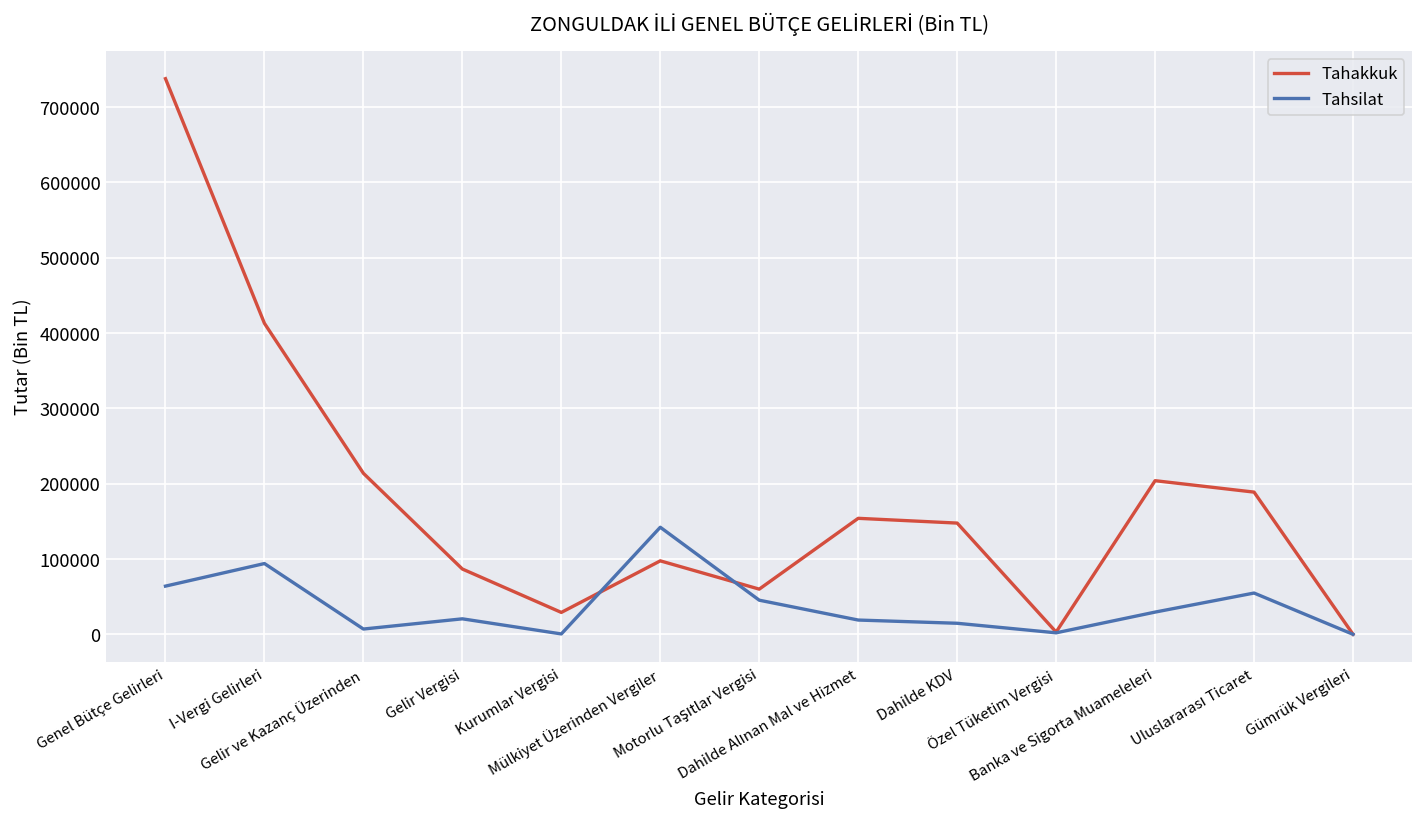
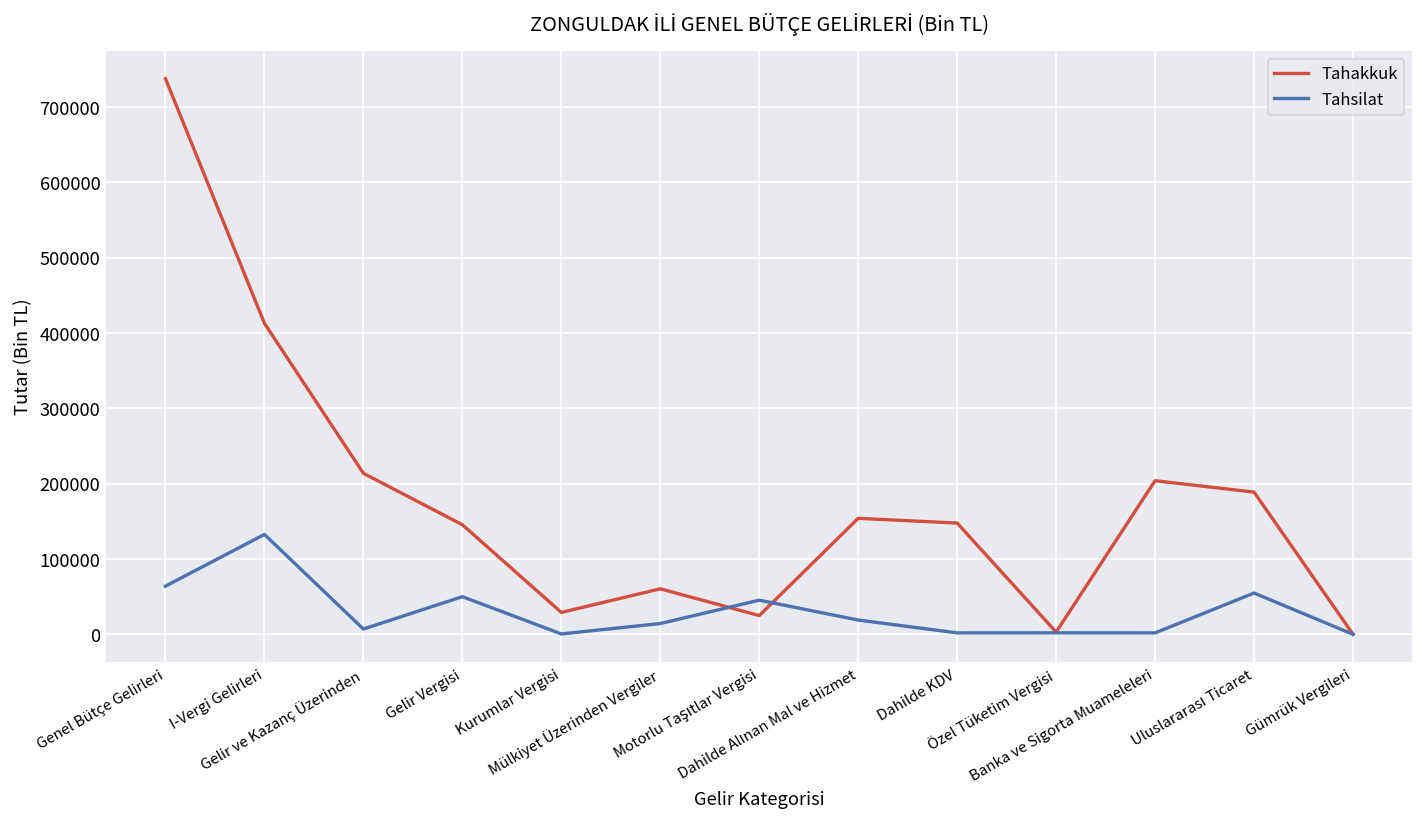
  {
    "Tahakkuk": {
      "Genel Bütçe Gelirleri": 740000,
      "I-Vergi Gelirleri": 410000,
      "Gelir ve Kazanç Üzerinden": 210000,
-     "Gelir Vergisi": 90000,
+     "Gelir Vergisi": 150000,
      "Kurumlar Vergisi": 30000,
-     "Mülkiyet Üzerinden Vergiler": 100000,
-     "Motorlu Taşıtlar Vergisi": 60000,
+     "Mülkiyet Üzerinden Vergiler": 60000,
+     "Motorlu Taşıtlar Vergisi": 30000,
      "Dahilde Alınan Mal ve Hizmet": 150000,
      "Dahilde KDV": 150000,
      "Banka ve Sigorta Muameleleri": 200000,
      "Uluslararası Ticaret": 190000
    },
    "Tahsilat": {
      "Genel Bütçe Gelirleri": 60000,
-     "I-Vergi Gelirleri": 90000,
+     "I-Vergi Gelirleri": 130000,
      "Gelir ve Kazanç Üzerinden": 10000,
-     "Gelir Vergisi": 20000,
+     "Gelir Vergisi": 50000,
      "Kurumlar Vergisi": 0,
-     "Mülkiyet Üzerinden Vergiler": 140000,
+     "Mülkiyet Üzerinden Vergiler": 10000,
      "Motorlu Taşıtlar Vergisi": 50000,
      "Dahilde Alınan Mal ve Hizmet": 20000,
-     "Dahilde KDV": 10000,
-     "Banka ve Sigorta Muameleleri": 30000,
+     "Dahilde KDV": 0,
+     "Banka ve Sigorta Muameleleri": 0,
      "Uluslararası Ticaret": 60000
    }
  }
